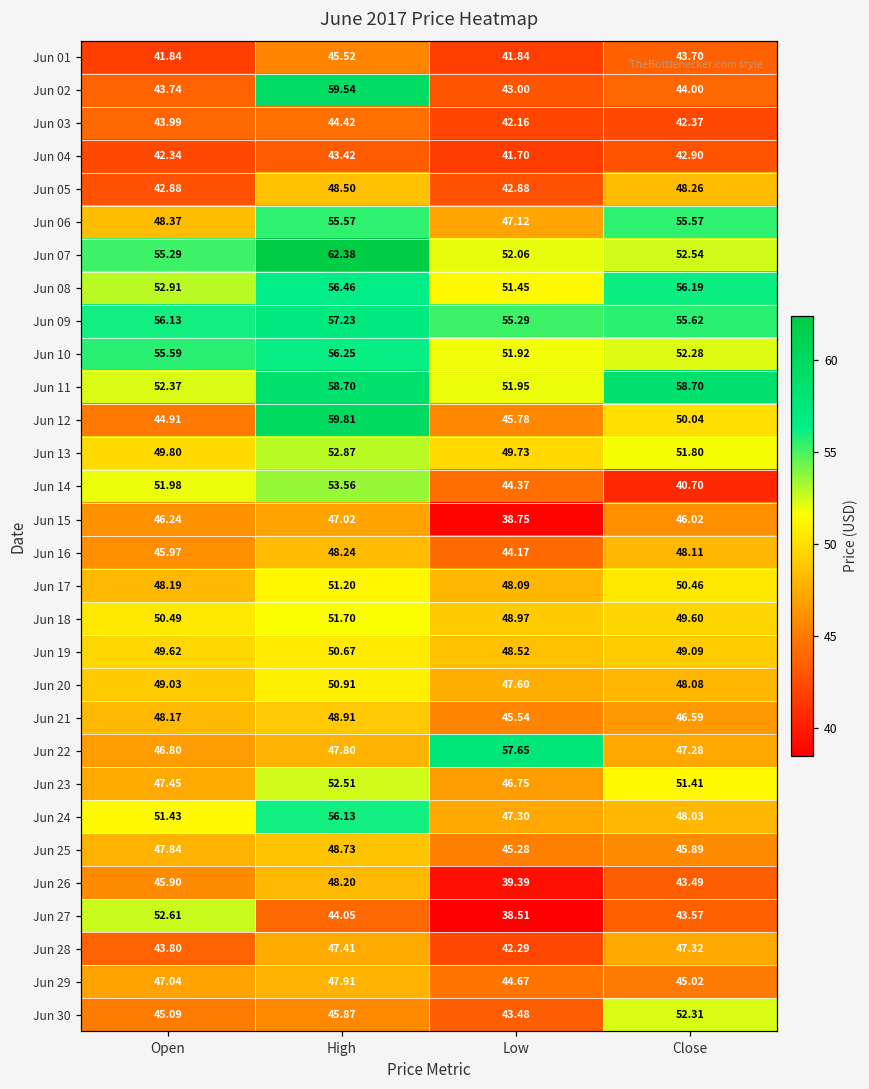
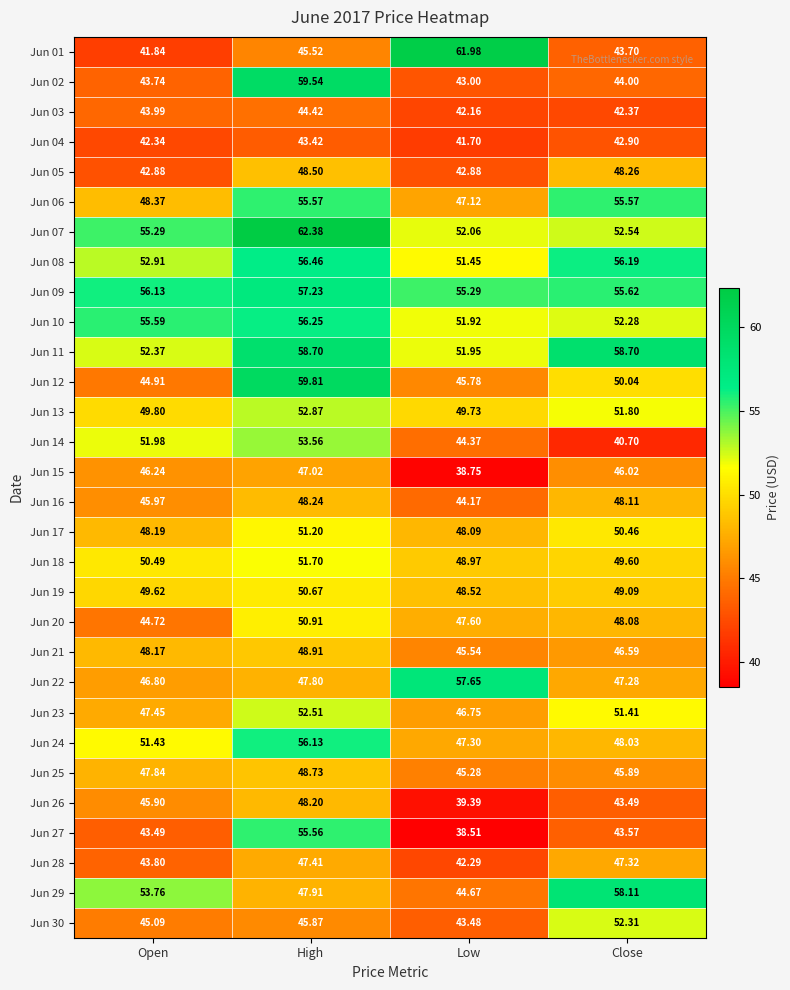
  {
    "Jun 01": {
      "Open": 41.84,
      "High": 45.52,
-     "Low": 41.84
+     "Low": 61.98
    },
    "Jun 02": {
      "Open": 43.74,
      "High": 59.54,
      "Low": 43.00,
      "Close": 44.00
    },
    "Jun 03": {
      "Open": 43.99,
      "High": 44.42,
      "Low": 42.16,
      "Close": 42.37
    },
    "Jun 04": {
      "Open": 42.34,
      "High": 43.42,
      "Low": 41.70,
      "Close": 42.90
    },
    "Jun 05": {
      "Open": 42.88,
      "High": 48.50,
      "Low": 42.88,
      "Close": 48.26
    },
    "Jun 06": {
      "Open": 48.37,
      "High": 55.57,
      "Low": 47.12,
      "Close": 55.57
    },
    "Jun 07": {
      "Open": 55.29,
      "High": 62.38,
      "Low": 52.06,
      "Close": 52.54
    },
    "Jun 08": {
      "Open": 52.91,
      "High": 56.46,
      "Low": 51.45,
      "Close": 56.19
    },
    "Jun 09": {
      "Open": 56.13,
      "High": 57.23,
      "Low": 55.29,
      "Close": 55.62
    },
    "Jun 10": {
      "Open": 55.59,
      "High": 56.25,
      "Low": 51.92,
      "Close": 52.28
    },
    "Jun 11": {
      "Open": 52.37,
      "High": 58.70,
      "Low": 51.95,
      "Close": 58.70
    },
    "Jun 12": {
      "Open": 44.91,
      "High": 59.81,
      "Low": 45.78,
      "Close": 50.04
    },
    "Jun 13": {
      "Open": 49.80,
      "High": 52.87,
      "Low": 49.73,
      "Close": 51.80
    },
    "Jun 14": {
      "Open": 51.98,
      "High": 53.56,
      "Low": 44.37,
      "Close": 40.70
    },
    "Jun 15": {
      "Open": 46.24,
      "High": 47.02,
      "Low": 38.75,
      "Close": 46.02
    },
    "Jun 16": {
      "Open": 45.97,
      "High": 48.24,
      "Low": 44.17,
      "Close": 48.11
    },
    "Jun 17": {
      "Open": 48.19,
      "High": 51.20,
      "Low": 48.09,
      "Close": 50.46
    },
    "Jun 18": {
      "Open": 50.49,
      "High": 51.70,
      "Low": 48.97,
      "Close": 49.60
    },
    "Jun 19": {
      "Open": 49.62,
      "High": 50.67,
      "Low": 48.52,
      "Close": 49.09
    },
    "Jun 20": {
-     "Open": 49.03,
+     "Open": 44.72,
      "High": 50.91,
      "Low": 47.60,
      "Close": 48.08
    },
    "Jun 21": {
      "Open": 48.17,
      "High": 48.91,
      "Low": 45.54,
      "Close": 46.59
    },
    "Jun 22": {
      "Open": 46.80,
      "High": 47.80,
      "Low": 57.65,
      "Close": 47.28
    },
    "Jun 23": {
      "Open": 47.45,
      "High": 52.51,
      "Low": 46.75,
      "Close": 51.41
    },
    "Jun 24": {
      "Open": 51.43,
      "High": 56.13,
      "Low": 47.30,
      "Close": 48.03
    },
    "Jun 25": {
      "Open": 47.84,
      "High": 48.73,
      "Low": 45.28,
      "Close": 45.89
    },
    "Jun 26": {
      "Open": 45.90,
      "High": 48.20,
      "Low": 39.39,
      "Close": 43.49
    },
    "Jun 27": {
-     "Open": 52.61,
-     "High": 44.05,
+     "Open": 43.49,
+     "High": 55.56,
      "Low": 38.51,
      "Close": 43.57
    },
    "Jun 28": {
      "Open": 43.80,
      "High": 47.41,
      "Low": 42.29,
      "Close": 47.32
    },
    "Jun 29": {
-     "Open": 47.04,
+     "Open": 53.76,
      "High": 47.91,
      "Low": 44.67,
-     "Close": 45.02
+     "Close": 58.11
    },
    "Jun 30": {
      "Open": 45.09,
      "High": 45.87,
      "Low": 43.48,
      "Close": 52.31
    }
  }
